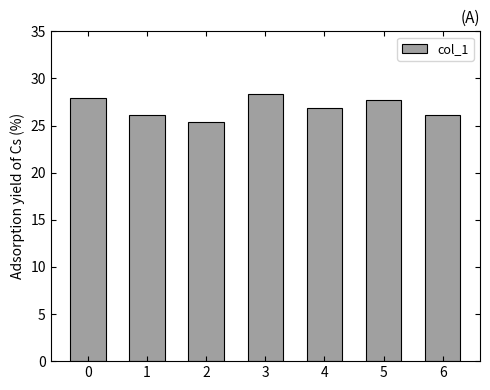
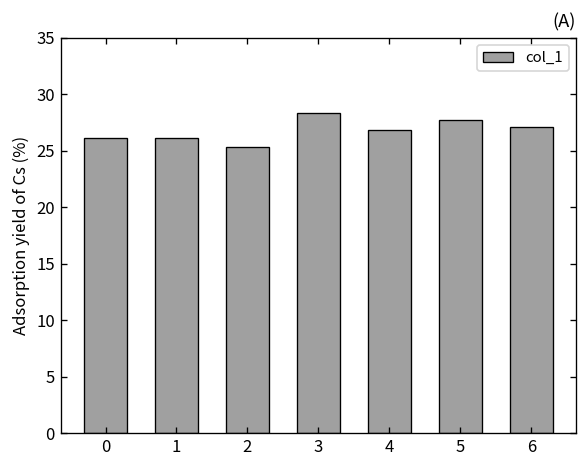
  {
-   "0": 28,
+   "0": 26,
    "1": 26,
    "2": 25,
    "3": 28,
    "4": 27,
    "5": 28,
-   "6": 26
+   "6": 27
  }
